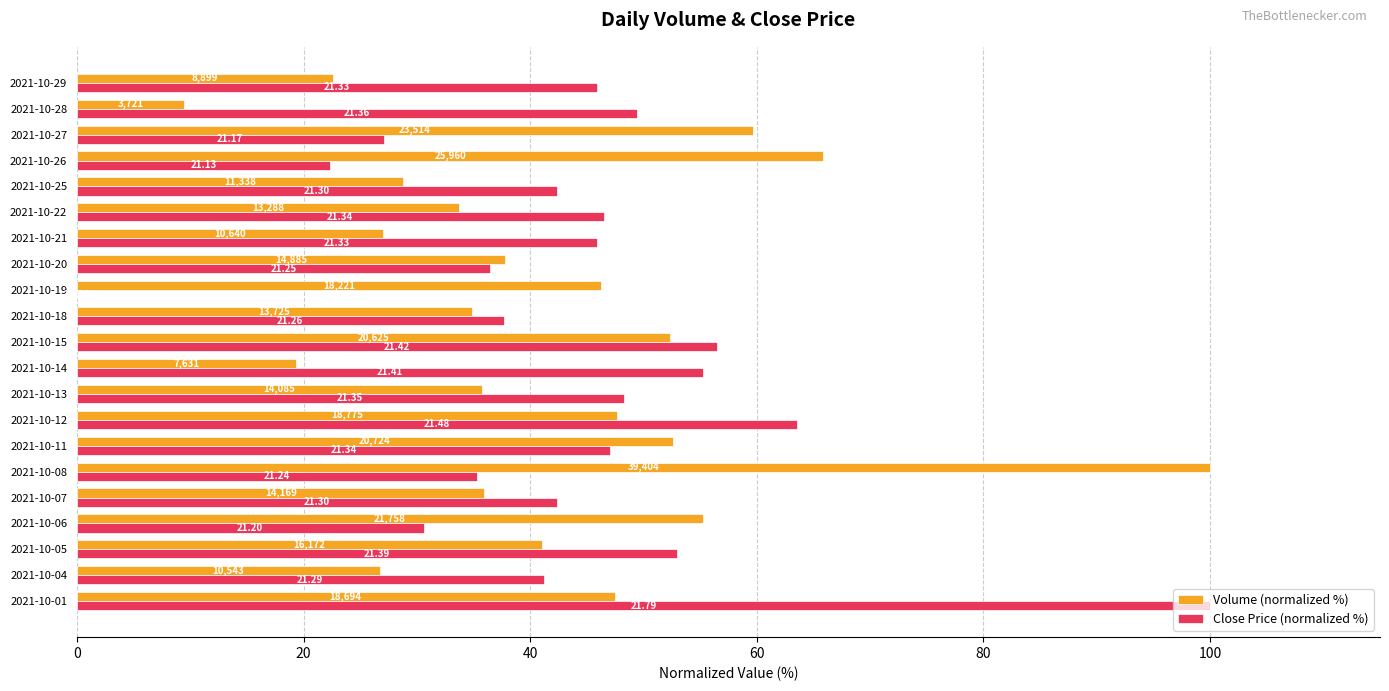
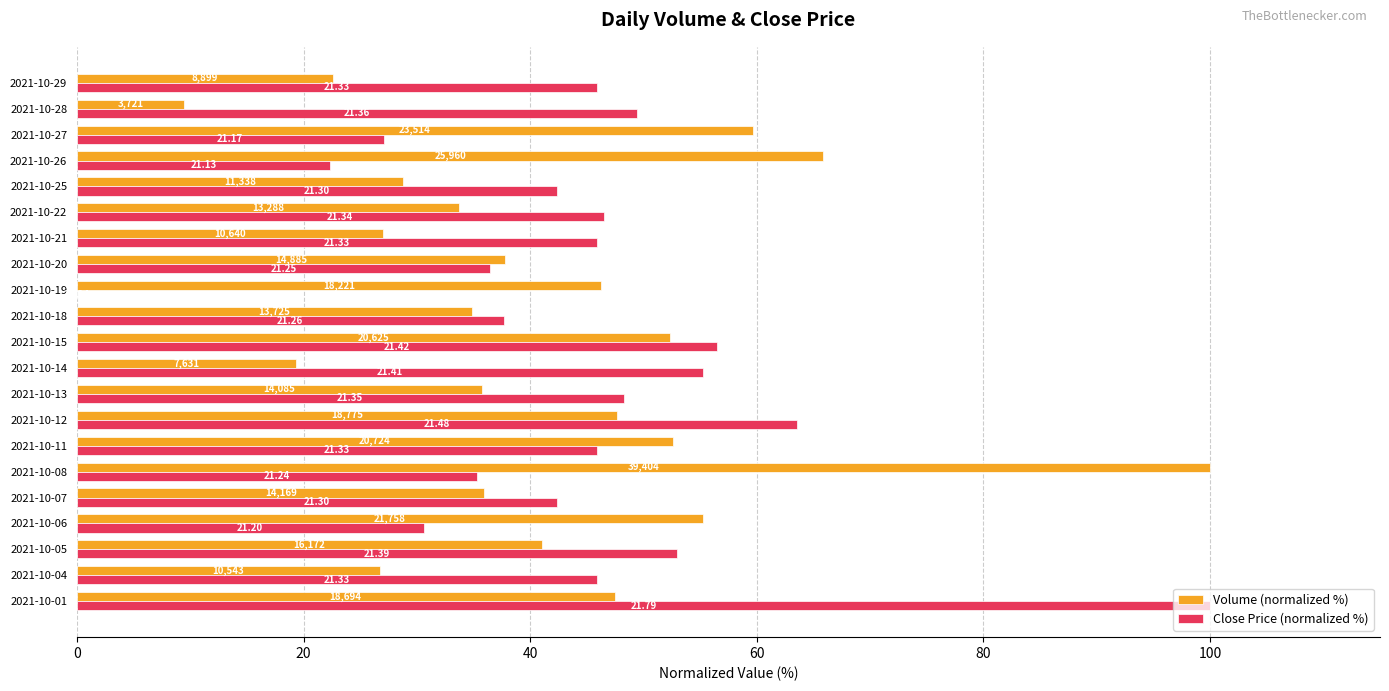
  {
    "Close Price (normalized %)": {
-     "2021-10-11": 21.34,
-     "2021-10-04": 21.29
+     "2021-10-11": 21.33,
+     "2021-10-04": 21.33
    }
  }
